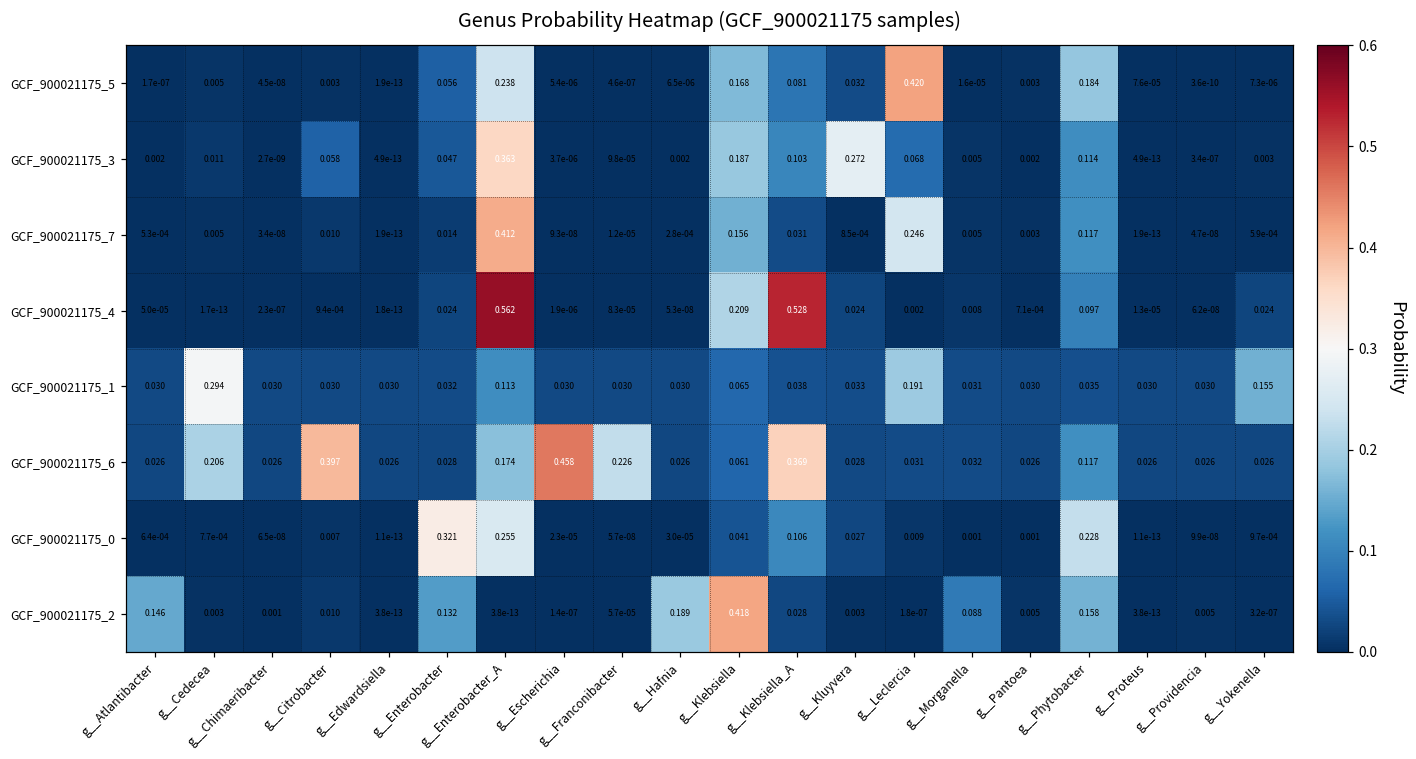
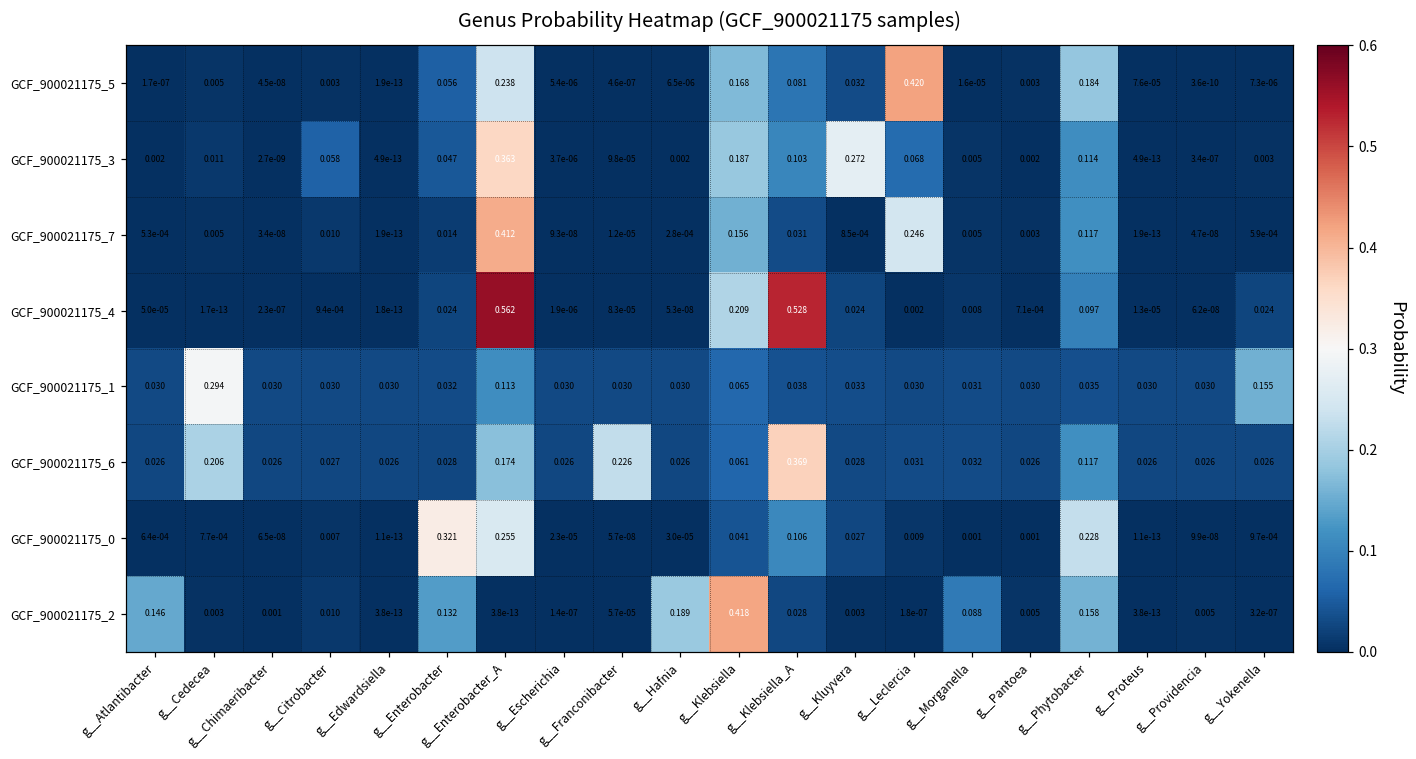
  {
    "GCF_900021175_5": {
      "g__Atlantibacter": "1.7e-07",
      "g__Cedecea": "0.005",
      "g__Chimaeribacter": "4.5e-08",
      "g__Citrobacter": "0.003",
      "g__Edwardsiella": "1.9e-13",
      "g__Enterobacter": "0.056",
      "g__Enterobacter_A": "0.238",
      "g__Escherichia": "5.4e-06",
      "g__Franconibacter": "4.6e-07",
      "g__Hafnia": "6.5e-06",
      "g__Klebsiella": "0.168",
      "g__Klebsiella_A": "0.081",
      "g__Kluyvera": "0.032",
      "g__Leclercia": "0.420",
      "g__Morganella": "1.6e-05",
      "g__Pantoea": "0.003",
      "g__Phytobacter": "0.184",
      "g__Proteus": "7.6e-05",
      "g__Providencia": "3.6e-10",
      "g__Yokenella": "7.3e-06"
    },
    "GCF_900021175_3": {
      "g__Atlantibacter": "0.002",
      "g__Cedecea": "0.011",
      "g__Chimaeribacter": "2.7e-09",
      "g__Citrobacter": "0.058",
      "g__Edwardsiella": "4.9e-13",
      "g__Enterobacter": "0.047",
      "g__Enterobacter_A": "0.363",
      "g__Escherichia": "3.7e-06",
      "g__Franconibacter": "9.8e-05",
      "g__Hafnia": "0.002",
      "g__Klebsiella": "0.187",
      "g__Klebsiella_A": "0.103",
      "g__Kluyvera": "0.272",
      "g__Leclercia": "0.068",
      "g__Morganella": "0.005",
      "g__Pantoea": "0.002",
      "g__Phytobacter": "0.114",
      "g__Proteus": "4.9e-13",
      "g__Providencia": "3.4e-07",
      "g__Yokenella": "0.003"
    },
    "GCF_900021175_7": {
      "g__Atlantibacter": "5.3e-04",
      "g__Cedecea": "0.005",
      "g__Chimaeribacter": "3.4e-08",
      "g__Citrobacter": "0.010",
      "g__Edwardsiella": "1.9e-13",
      "g__Enterobacter": "0.014",
      "g__Enterobacter_A": "0.412",
      "g__Escherichia": "9.3e-08",
      "g__Franconibacter": "1.2e-05",
      "g__Hafnia": "2.8e-04",
      "g__Klebsiella": "0.156",
      "g__Klebsiella_A": "0.031",
      "g__Kluyvera": "8.5e-04",
      "g__Leclercia": "0.246",
      "g__Morganella": "0.005",
      "g__Pantoea": "0.003",
      "g__Phytobacter": "0.117",
      "g__Proteus": "1.9e-13",
      "g__Providencia": "4.7e-08",
      "g__Yokenella": "5.9e-04"
    },
    "GCF_900021175_4": {
      "g__Atlantibacter": "5.0e-05",
      "g__Cedecea": "1.7e-13",
      "g__Chimaeribacter": "2.3e-07",
      "g__Citrobacter": "9.4e-04",
      "g__Edwardsiella": "1.8e-13",
      "g__Enterobacter": "0.024",
      "g__Enterobacter_A": "0.562",
      "g__Escherichia": "1.9e-06",
      "g__Franconibacter": "8.3e-05",
      "g__Hafnia": "5.3e-08",
      "g__Klebsiella": "0.209",
      "g__Klebsiella_A": "0.528",
      "g__Kluyvera": "0.024",
      "g__Leclercia": "0.002",
      "g__Morganella": "0.008",
      "g__Pantoea": "7.1e-04",
      "g__Phytobacter": "0.097",
      "g__Proteus": "1.3e-05",
      "g__Providencia": "6.2e-08",
      "g__Yokenella": "0.024"
    },
    "GCF_900021175_1": {
      "g__Atlantibacter": "0.030",
      "g__Cedecea": "0.294",
      "g__Chimaeribacter": "0.030",
      "g__Citrobacter": "0.030",
      "g__Edwardsiella": "0.030",
      "g__Enterobacter": "0.032",
      "g__Enterobacter_A": "0.113",
      "g__Escherichia": "0.030",
      "g__Franconibacter": "0.030",
      "g__Hafnia": "0.030",
      "g__Klebsiella": "0.065",
      "g__Klebsiella_A": "0.038",
      "g__Kluyvera": "0.033",
-     "g__Leclercia": "0.191",
+     "g__Leclercia": "0.030",
      "g__Morganella": "0.031",
      "g__Pantoea": "0.030",
      "g__Phytobacter": "0.035",
      "g__Proteus": "0.030",
      "g__Providencia": "0.030",
      "g__Yokenella": "0.155"
    },
    "GCF_900021175_6": {
      "g__Atlantibacter": "0.026",
      "g__Cedecea": "0.206",
      "g__Chimaeribacter": "0.026",
-     "g__Citrobacter": "0.397",
+     "g__Citrobacter": "0.027",
      "g__Edwardsiella": "0.026",
      "g__Enterobacter": "0.028",
      "g__Enterobacter_A": "0.174",
-     "g__Escherichia": "0.458",
+     "g__Escherichia": "0.026",
      "g__Franconibacter": "0.226",
      "g__Hafnia": "0.026",
      "g__Klebsiella": "0.061",
      "g__Klebsiella_A": "0.369",
      "g__Kluyvera": "0.028",
      "g__Leclercia": "0.031",
      "g__Morganella": "0.032",
      "g__Pantoea": "0.026",
      "g__Phytobacter": "0.117",
      "g__Proteus": "0.026",
      "g__Providencia": "0.026",
      "g__Yokenella": "0.026"
    },
    "GCF_900021175_0": {
      "g__Atlantibacter": "6.4e-04",
      "g__Cedecea": "7.7e-04",
      "g__Chimaeribacter": "6.5e-08",
      "g__Citrobacter": "0.007",
      "g__Edwardsiella": "1.1e-13",
      "g__Enterobacter": "0.321",
      "g__Enterobacter_A": "0.255",
      "g__Escherichia": "2.3e-05",
      "g__Franconibacter": "5.7e-08",
      "g__Hafnia": "3.0e-05",
      "g__Klebsiella": "0.041",
      "g__Klebsiella_A": "0.106",
      "g__Kluyvera": "0.027",
      "g__Leclercia": "0.009",
      "g__Morganella": "0.001",
      "g__Pantoea": "0.001",
      "g__Phytobacter": "0.228",
      "g__Proteus": "1.1e-13",
      "g__Providencia": "9.9e-08",
      "g__Yokenella": "9.7e-04"
    },
    "GCF_900021175_2": {
      "g__Atlantibacter": "0.146",
      "g__Cedecea": "0.003",
      "g__Chimaeribacter": "0.001",
      "g__Citrobacter": "0.010",
      "g__Edwardsiella": "3.8e-13",
      "g__Enterobacter": "0.132",
      "g__Enterobacter_A": "3.8e-13",
      "g__Escherichia": "1.4e-07",
      "g__Franconibacter": "5.7e-05",
      "g__Hafnia": "0.189",
      "g__Klebsiella": "0.418",
      "g__Klebsiella_A": "0.028",
      "g__Kluyvera": "0.003",
      "g__Leclercia": "1.8e-07",
      "g__Morganella": "0.088",
      "g__Pantoea": "0.005",
      "g__Phytobacter": "0.158",
      "g__Proteus": "3.8e-13",
      "g__Providencia": "0.005",
      "g__Yokenella": "3.2e-07"
    }
  }
